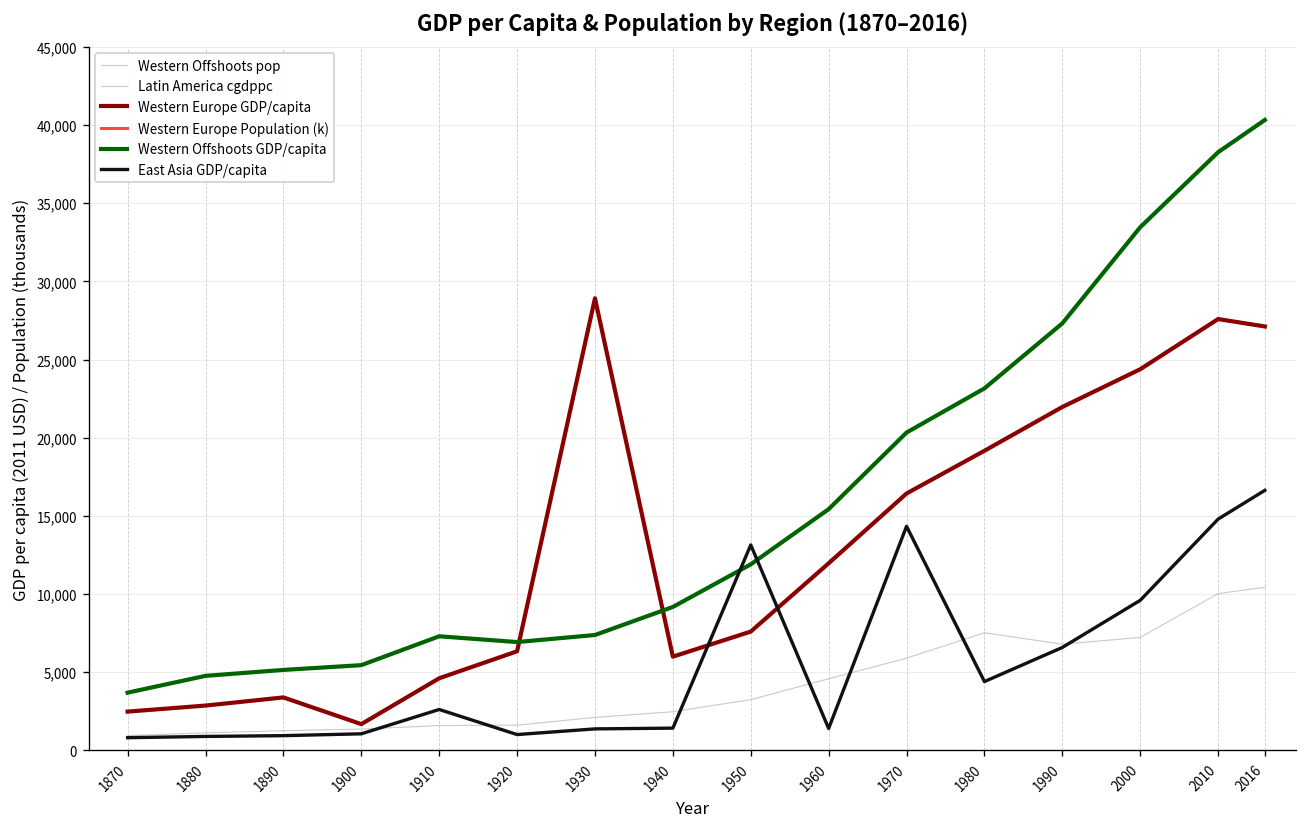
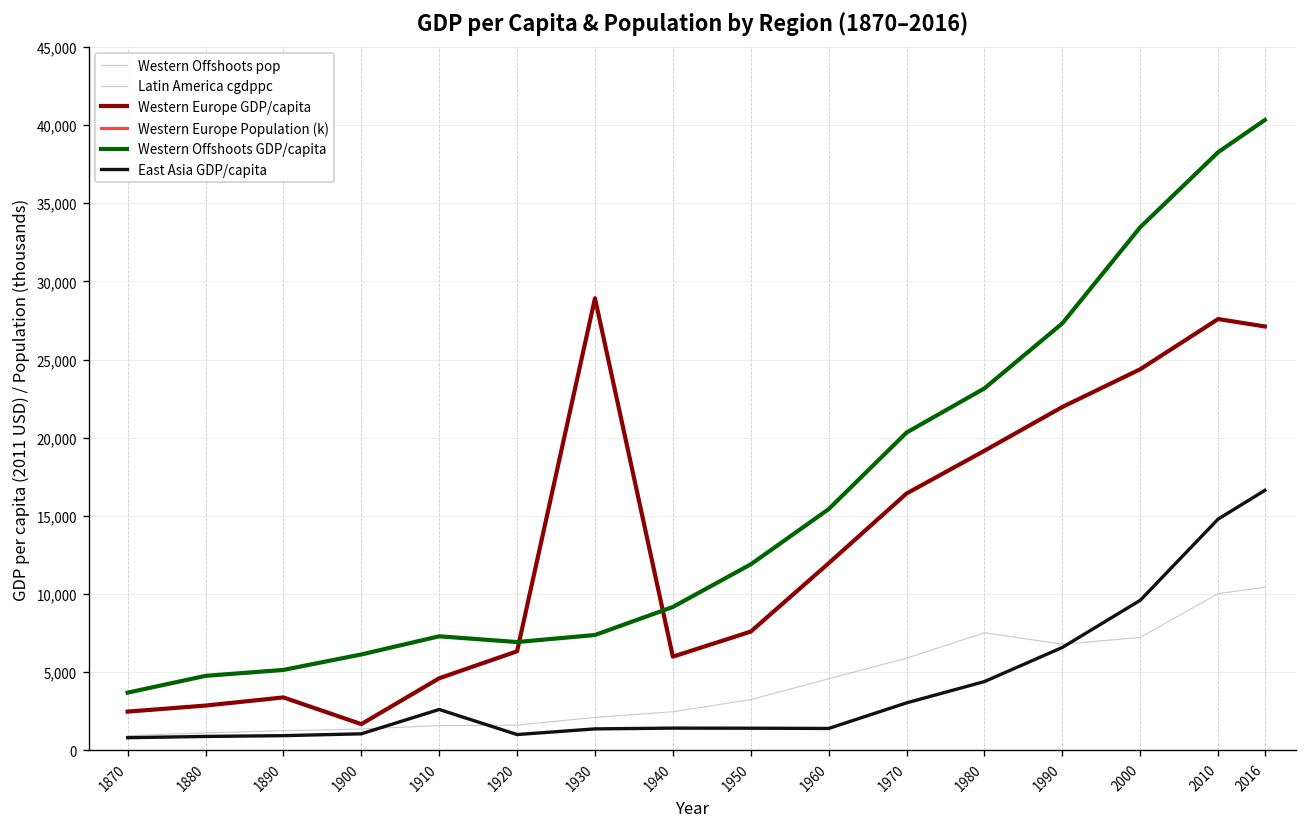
  {
    "Western Europe GDP/capita": {
      "1870": "2,500",
      "1880": "2,900",
      "1890": "3,400",
      "1900": "1,700",
      "1910": "4,600",
      "1920": "6,300",
      "1930": "28,900",
      "1940": "6,000",
      "1950": "7,600",
      "1960": "12,000",
      "1970": "16,400",
      "1980": "19,200",
      "1990": "22,000",
      "2000": "24,400",
      "2010": "27,600",
      "2016": "27,100"
    },
    "Western Offshoots GDP/capita": {
      "1870": "3,700",
      "1880": "4,800",
      "1890": "5,100",
-     "1900": "5,500",
+     "1900": "6,100",
      "1910": "7,300",
      "1920": "6,900",
      "1930": "7,400",
      "1940": "9,200",
      "1950": "11,900",
      "1960": "15,400",
      "1970": "20,300",
      "1980": "23,200",
      "1990": "27,300",
      "2000": "33,500",
      "2010": "38,300",
      "2016": "40,300"
    },
    "East Asia GDP/capita": {
      "1880": "900",
      "1890": "900",
      "1900": "1,100",
      "1910": "2,600",
      "1920": "1,000",
      "1930": "1,400",
      "1940": "1,400",
-     "1950": "13,100",
+     "1950": "1,400",
      "1960": "1,400",
-     "1970": "14,300",
+     "1970": "3,000",
      "1980": "4,400",
      "1990": "6,600",
      "2000": "9,600",
      "2010": "14,800",
      "2016": "16,600"
    }
  }
